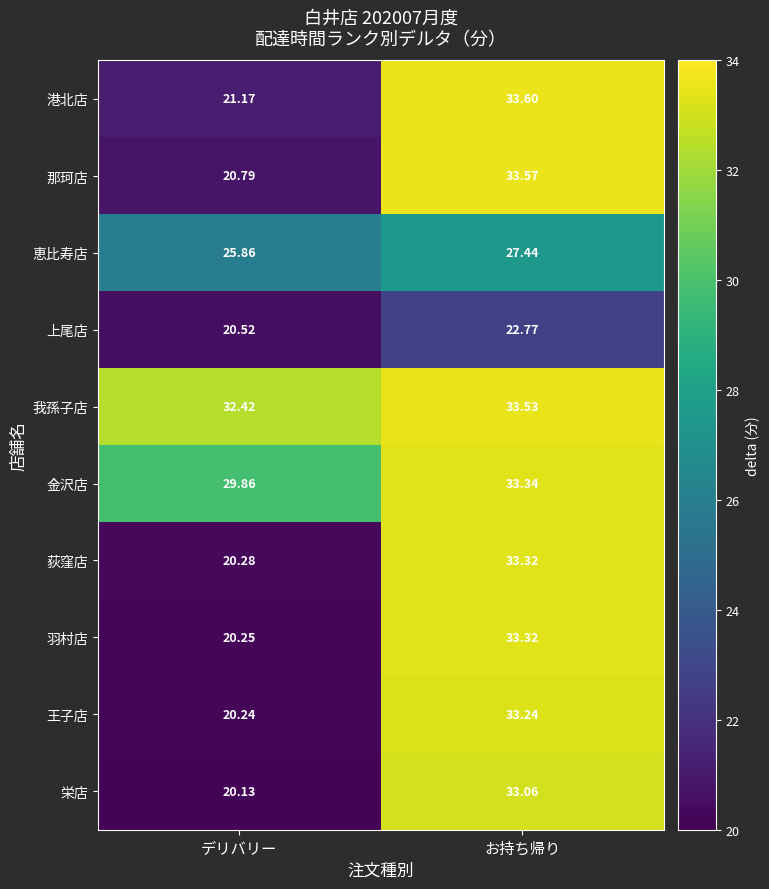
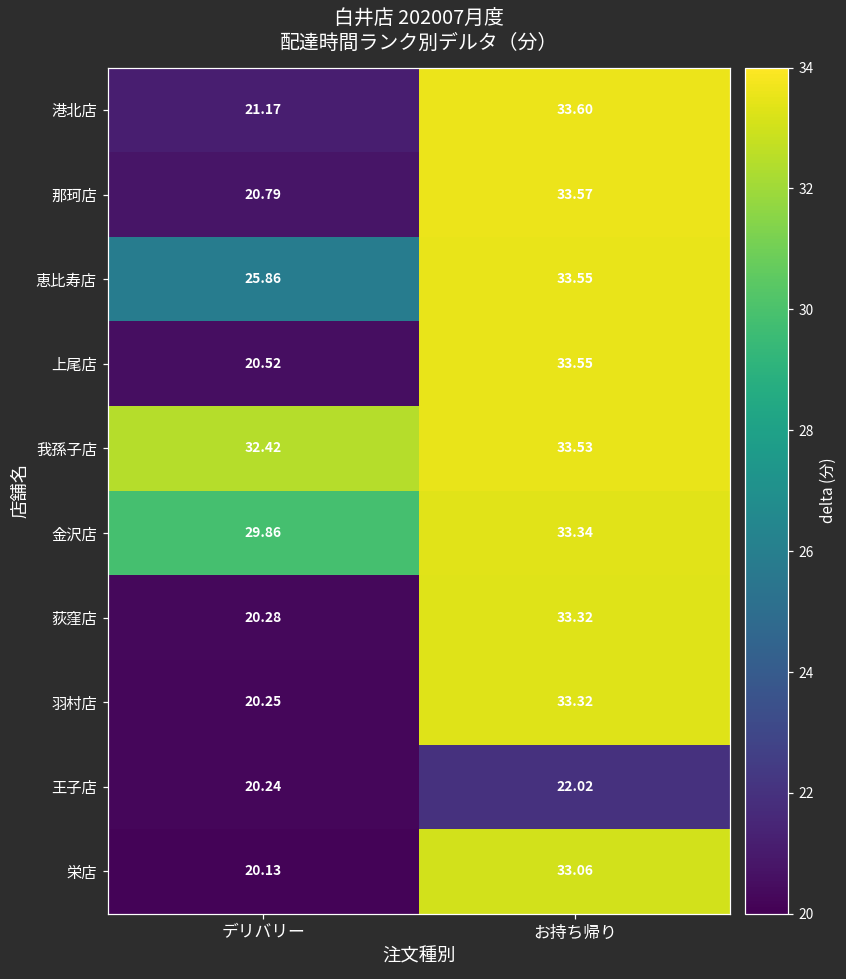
  {
    "港北店": {
      "デリバリー": 21.17,
      "お持ち帰り": 33.60
    },
    "那珂店": {
      "デリバリー": 20.79,
      "お持ち帰り": 33.57
    },
    "恵比寿店": {
      "デリバリー": 25.86,
-     "お持ち帰り": 27.44
+     "お持ち帰り": 33.55
    },
    "上尾店": {
      "デリバリー": 20.52,
-     "お持ち帰り": 22.77
+     "お持ち帰り": 33.55
    },
    "我孫子店": {
      "デリバリー": 32.42,
      "お持ち帰り": 33.53
    },
    "金沢店": {
      "デリバリー": 29.86,
      "お持ち帰り": 33.34
    },
    "荻窪店": {
      "デリバリー": 20.28,
      "お持ち帰り": 33.32
    },
    "羽村店": {
      "デリバリー": 20.25,
      "お持ち帰り": 33.32
    },
    "王子店": {
      "デリバリー": 20.24,
-     "お持ち帰り": 33.24
+     "お持ち帰り": 22.02
    },
    "栄店": {
      "デリバリー": 20.13,
      "お持ち帰り": 33.06
    }
  }
